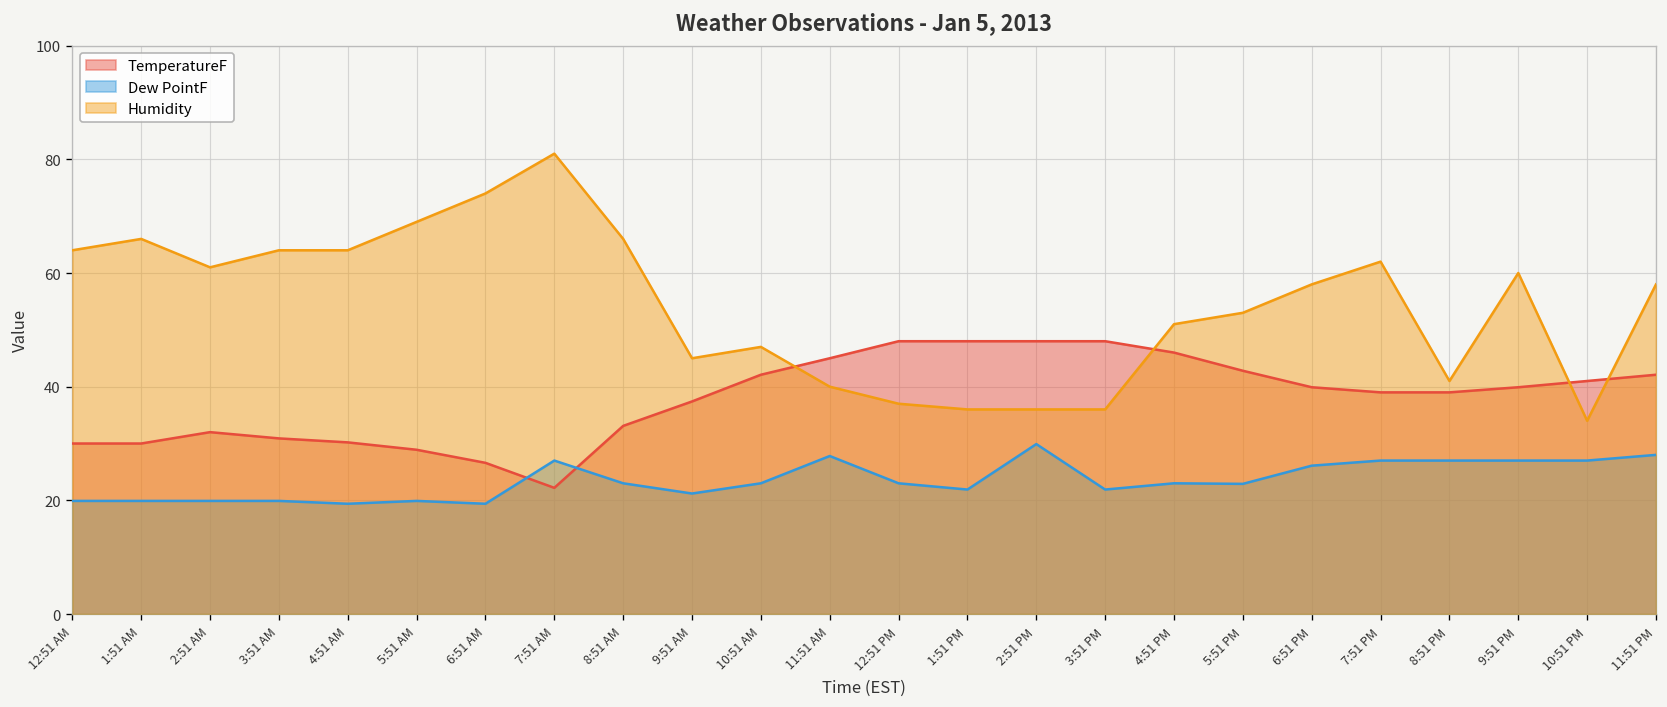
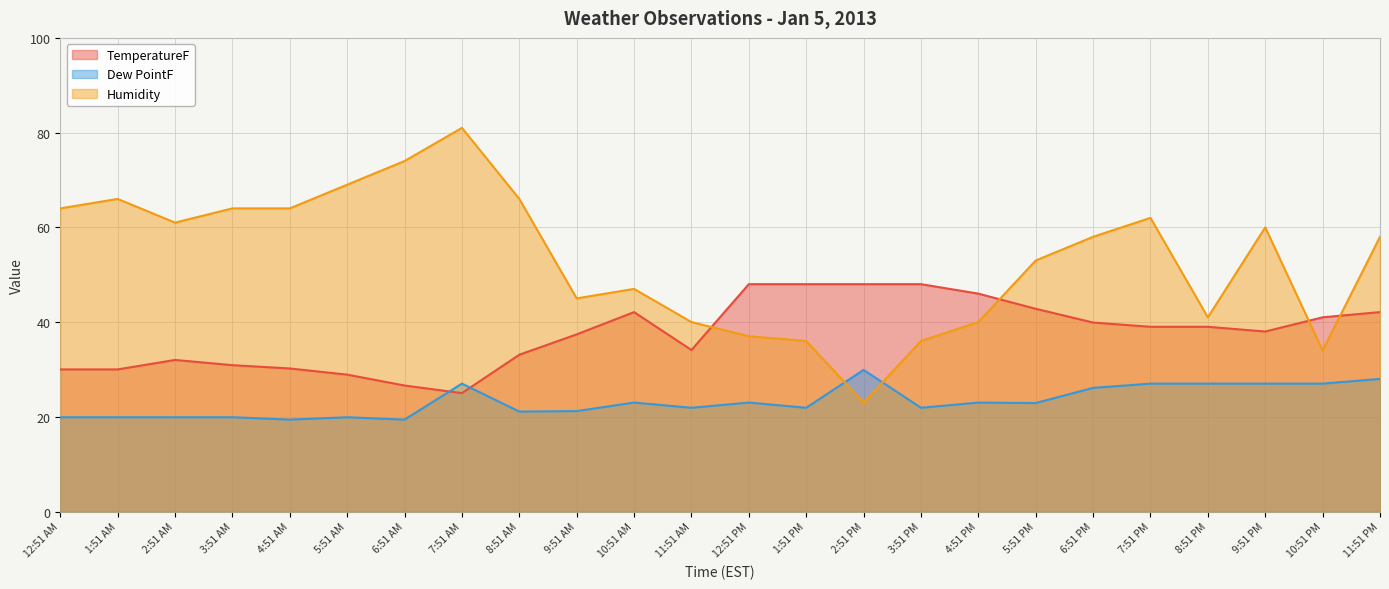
  {
    "TemperatureF": {
      "12:51 AM": 30,
      "1:51 AM": 30,
      "2:51 AM": 32,
      "3:51 AM": 31,
      "4:51 AM": 30,
      "5:51 AM": 29,
      "6:51 AM": 27,
-     "7:51 AM": 22,
+     "7:51 AM": 25,
      "8:51 AM": 33,
      "9:51 AM": 37,
      "10:51 AM": 42,
-     "11:51 AM": 45,
+     "11:51 AM": 34,
      "12:51 PM": 48,
      "1:51 PM": 48,
      "2:51 PM": 48,
      "3:51 PM": 48,
      "4:51 PM": 46,
      "5:51 PM": 43,
      "6:51 PM": 40,
      "7:51 PM": 39,
      "8:51 PM": 39,
-     "9:51 PM": 40,
+     "9:51 PM": 38,
      "10:51 PM": 41,
      "11:51 PM": 42
    },
    "Dew PointF": {
      "12:51 AM": 20,
      "1:51 AM": 20,
      "2:51 AM": 20,
      "3:51 AM": 20,
      "4:51 AM": 19,
      "5:51 AM": 20,
      "6:51 AM": 19,
      "7:51 AM": 27,
-     "8:51 AM": 23,
+     "8:51 AM": 21,
      "9:51 AM": 21,
      "10:51 AM": 23,
-     "11:51 AM": 28,
+     "11:51 AM": 22,
      "12:51 PM": 23,
      "1:51 PM": 22,
      "2:51 PM": 30,
      "3:51 PM": 22,
      "4:51 PM": 23,
      "5:51 PM": 23,
      "6:51 PM": 26,
      "7:51 PM": 27,
      "8:51 PM": 27,
      "9:51 PM": 27,
      "10:51 PM": 27,
      "11:51 PM": 28
    },
    "Humidity": {
      "12:51 AM": 64,
      "1:51 AM": 66,
      "2:51 AM": 61,
      "3:51 AM": 64,
      "4:51 AM": 64,
      "5:51 AM": 69,
      "6:51 AM": 74,
      "7:51 AM": 81,
      "8:51 AM": 66,
      "9:51 AM": 45,
      "10:51 AM": 47,
      "11:51 AM": 40,
      "12:51 PM": 37,
      "1:51 PM": 36,
-     "2:51 PM": 36,
+     "2:51 PM": 23,
      "3:51 PM": 36,
-     "4:51 PM": 51,
+     "4:51 PM": 40,
      "5:51 PM": 53,
      "6:51 PM": 58,
      "7:51 PM": 62,
      "8:51 PM": 41,
      "9:51 PM": 60,
      "10:51 PM": 34,
      "11:51 PM": 58
    }
  }
